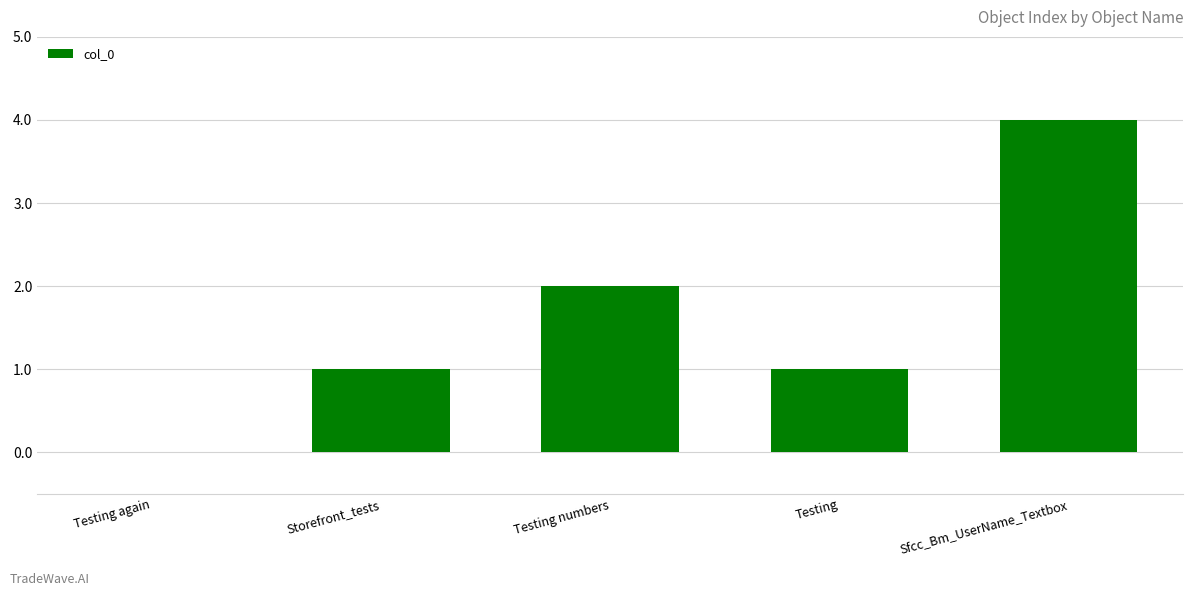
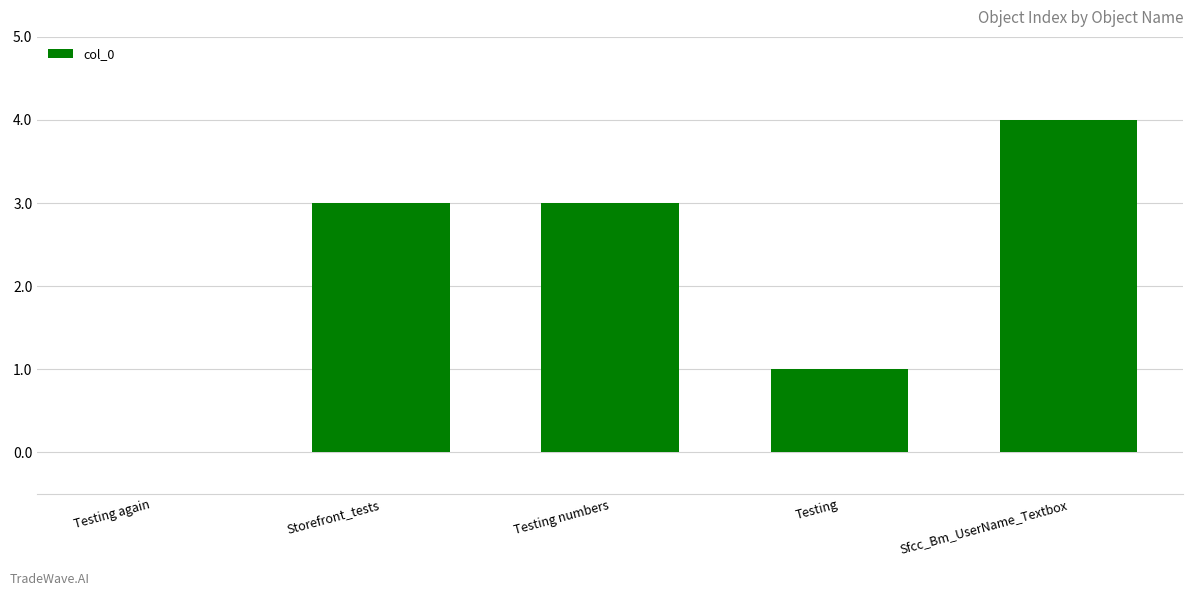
  {
    "Testing again": 0,
-   "Storefront_tests": 1,
-   "Testing numbers": 2,
+   "Storefront_tests": 3,
+   "Testing numbers": 3,
    "Testing": 1,
    "Sfcc_Bm_UserName_Textbox": 4
  }
